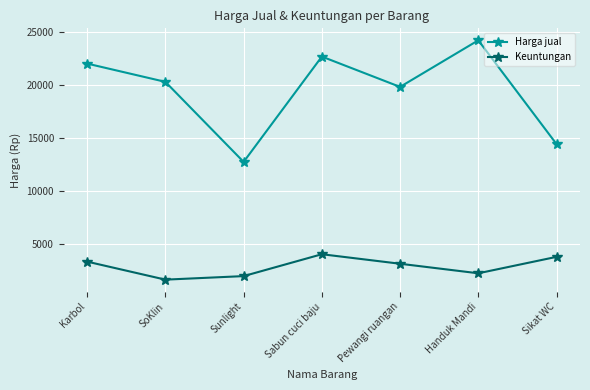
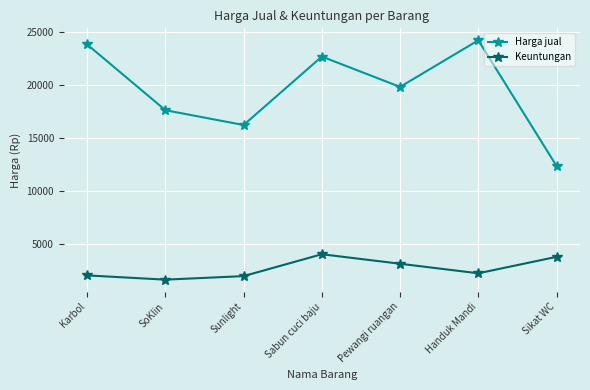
  {
    "Harga jual": {
-     "Karbol": 22000,
-     "SoKlin": 20300,
-     "Sunlight": 12700,
+     "Karbol": 23800,
+     "SoKlin": 17600,
+     "Sunlight": 16200,
      "Sabun cuci baju": 22700,
      "Pewangi ruangan": 19800,
      "Handuk Mandi": 24200,
-     "Sikat WC": 14400
+     "Sikat WC": 12300
    },
    "Keuntungan": {
-     "Karbol": 3300,
+     "Karbol": 2000,
      "SoKlin": 1600,
      "Sunlight": 1900,
      "Sabun cuci baju": 4000,
      "Pewangi ruangan": 3100,
      "Handuk Mandi": 2200,
      "Sikat WC": 3800
    }
  }
